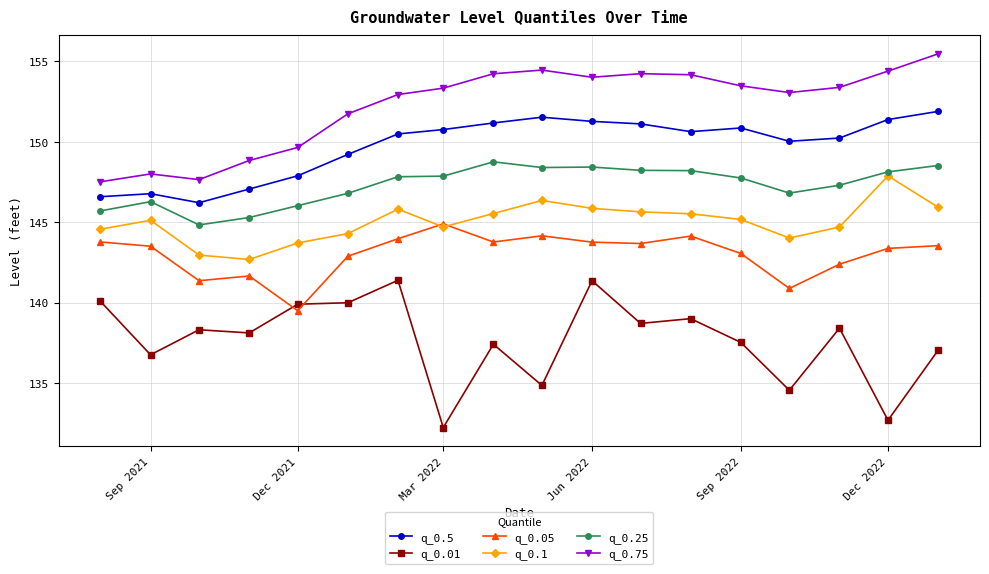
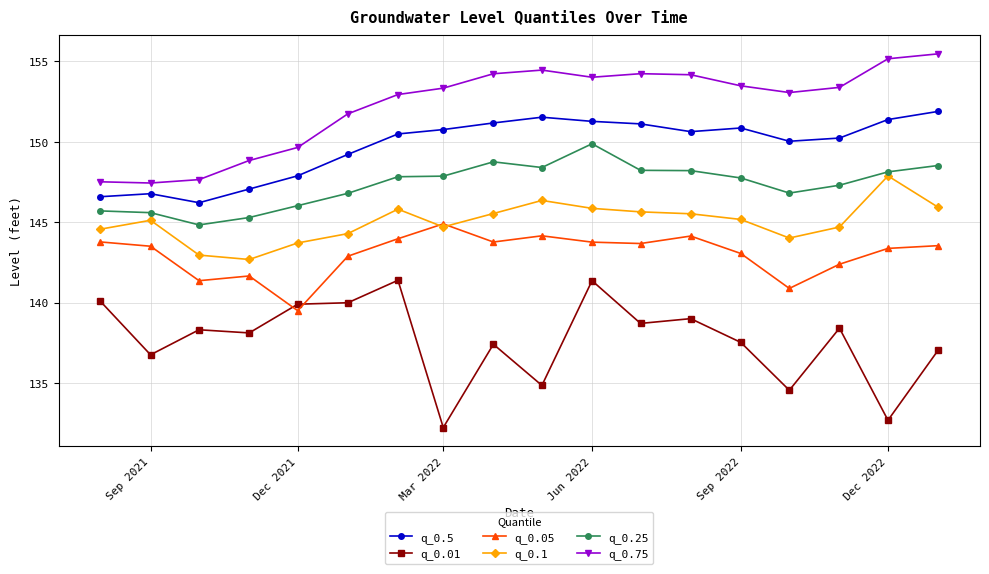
  {
    "q_0.5": {
      "Sep 2021": 146.8,
      "Dec 2021": 147.9,
      "Mar 2022": 150.8,
      "Jun 2022": 151.3,
      "Sep 2022": 150.9,
      "Dec 2022": 151.4
    },
    "q_0.01": {
      "Sep 2021": 136.8,
      "Dec 2021": 139.9,
      "Mar 2022": 132.2,
      "Jun 2022": 141.4,
      "Sep 2022": 137.5,
      "Dec 2022": 132.7
    },
    "q_0.05": {
      "Sep 2021": 143.5,
      "Dec 2021": 139.5,
      "Mar 2022": 144.9,
      "Jun 2022": 143.8,
      "Sep 2022": 143.1,
      "Dec 2022": 143.4
    },
    "q_0.1": {
      "Sep 2021": 145.1,
      "Dec 2021": 143.7,
      "Mar 2022": 144.7,
      "Jun 2022": 145.9,
      "Sep 2022": 145.2,
      "Dec 2022": 147.9
    },
    "q_0.25": {
-     "Sep 2021": 146.3,
+     "Sep 2021": 145.6,
      "Dec 2021": 146.0,
      "Mar 2022": 147.9,
-     "Jun 2022": 148.4,
+     "Jun 2022": 149.9,
      "Sep 2022": 147.8,
      "Dec 2022": 148.1
    },
    "q_0.75": {
-     "Sep 2021": 148.0,
+     "Sep 2021": 147.4,
      "Dec 2021": 149.6,
      "Mar 2022": 153.3,
      "Jun 2022": 154.0,
      "Sep 2022": 153.5,
-     "Dec 2022": 154.4
+     "Dec 2022": 155.2
    }
  }
